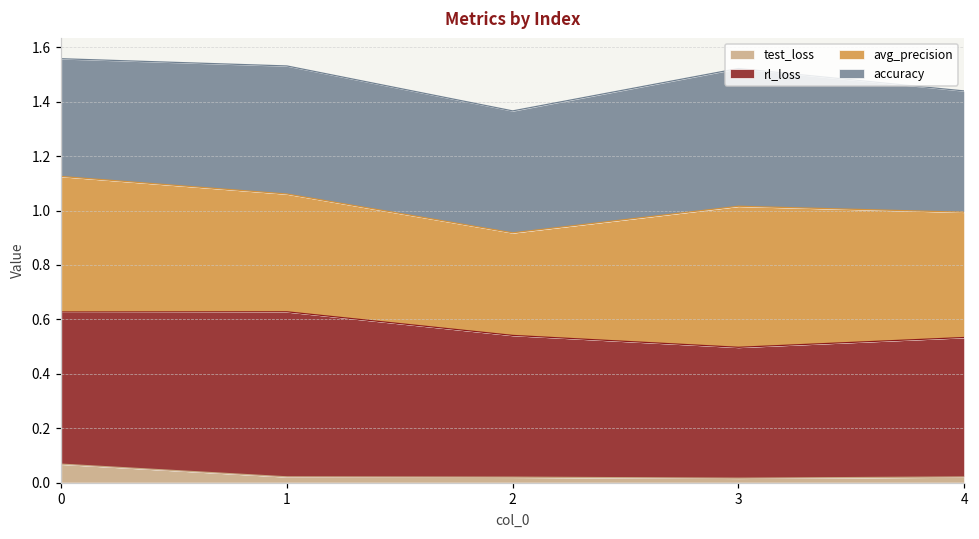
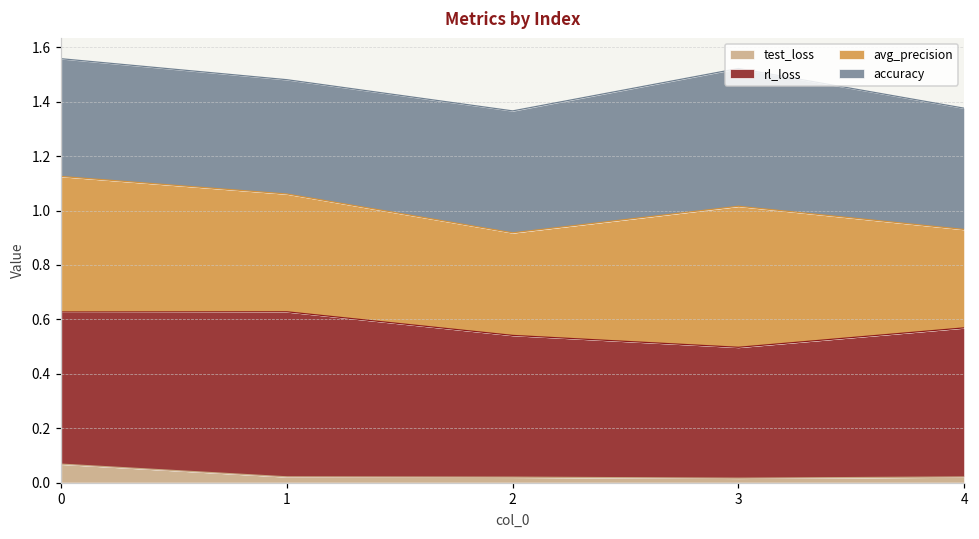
  {
    "test_loss": {
      "0": 0.07,
      "1": 0.02,
      "2": 0.02,
      "3": 0.02,
      "4": 0.02
    },
    "rl_loss": {
      "0": 0.56,
      "1": 0.61,
      "2": 0.52,
      "3": 0.48,
-     "4": 0.51
+     "4": 0.55
    },
    "avg_precision": {
      "0": 0.50,
      "1": 0.43,
      "2": 0.38,
      "3": 0.52,
-     "4": 0.46
+     "4": 0.36
    },
    "accuracy": {
      "0": 0.43,
-     "1": 0.47,
+     "1": 0.42,
      "2": 0.45,
      "4": 0.45
    }
  }
